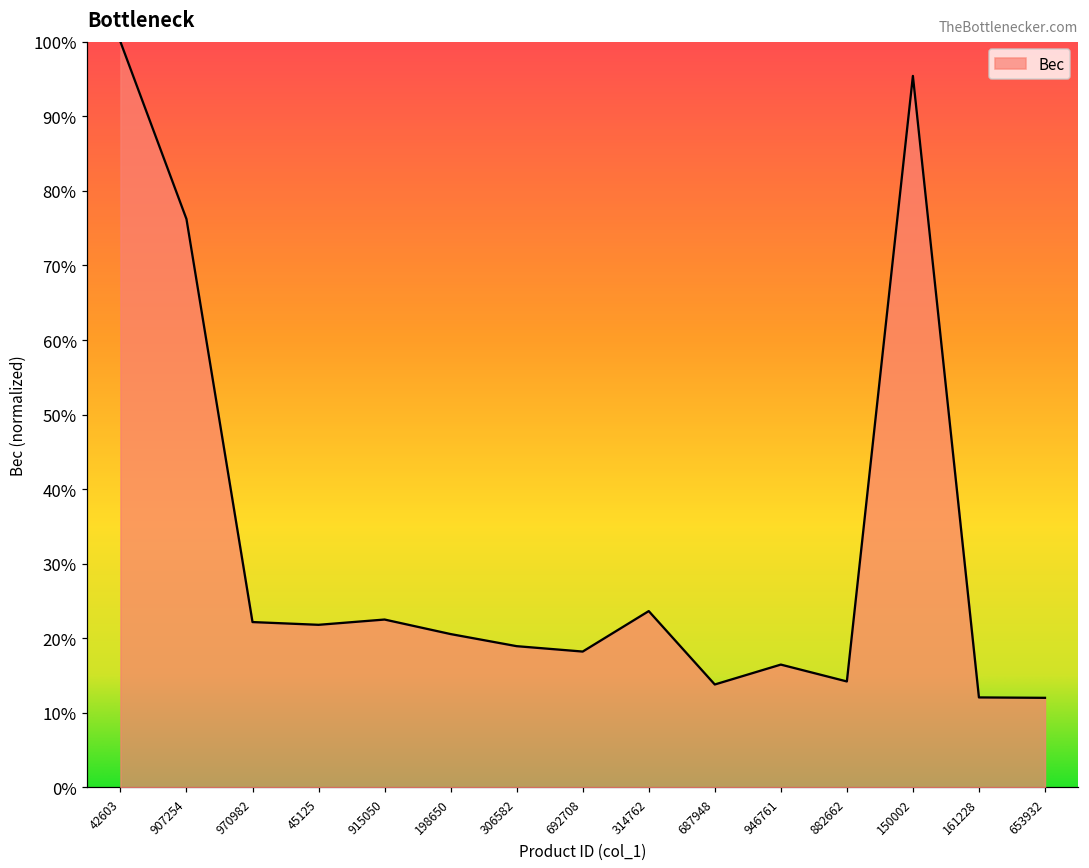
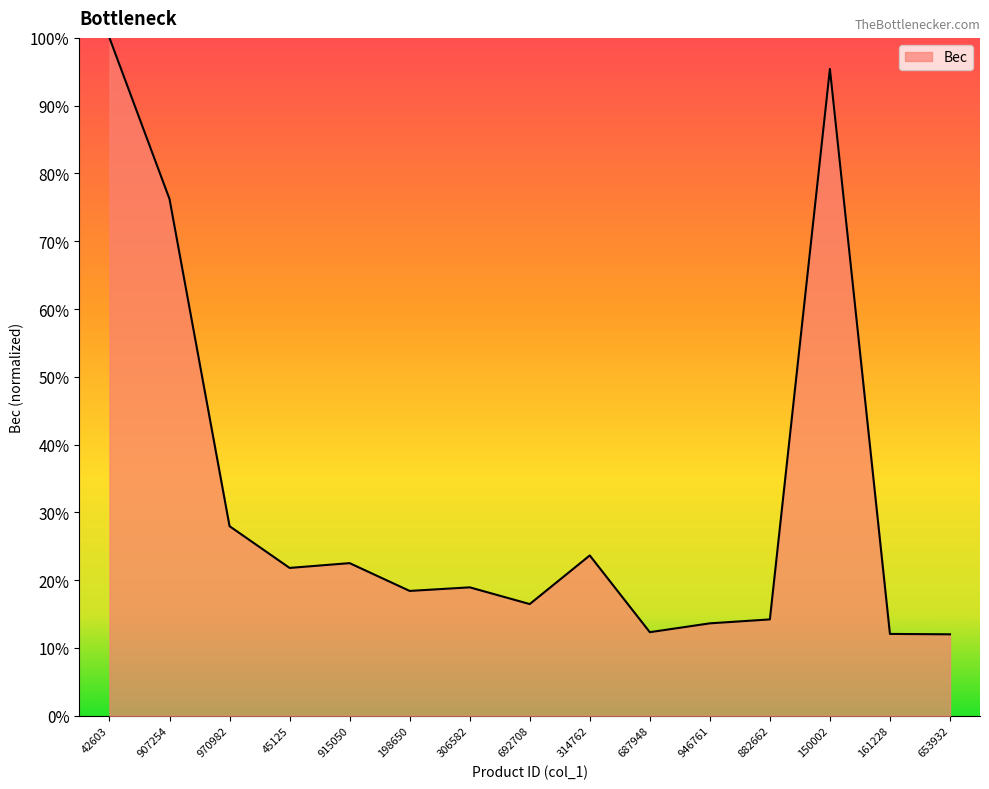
  {
    "42603": "100%",
    "907254": "76%",
-   "970982": "22%",
+   "970982": "28%",
    "45125": "22%",
    "915050": "23%",
-   "198650": "21%",
+   "198650": "18%",
    "306582": "19%",
-   "692708": "18%",
+   "692708": "16%",
    "314762": "24%",
-   "687948": "14%",
-   "946761": "16%",
+   "687948": "12%",
+   "946761": "14%",
    "882662": "14%",
    "150002": "95%",
    "161228": "12%",
    "653932": "12%"
  }
